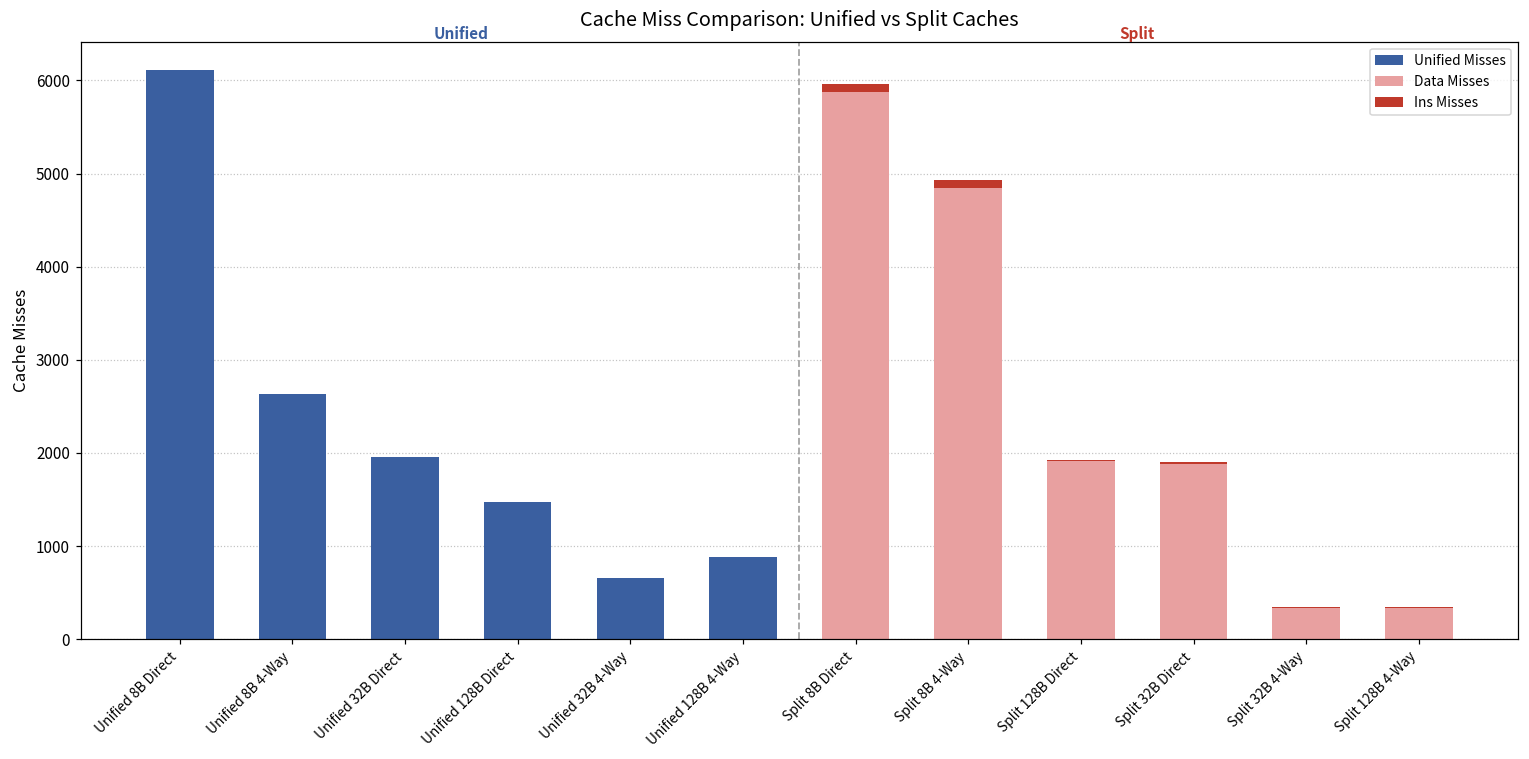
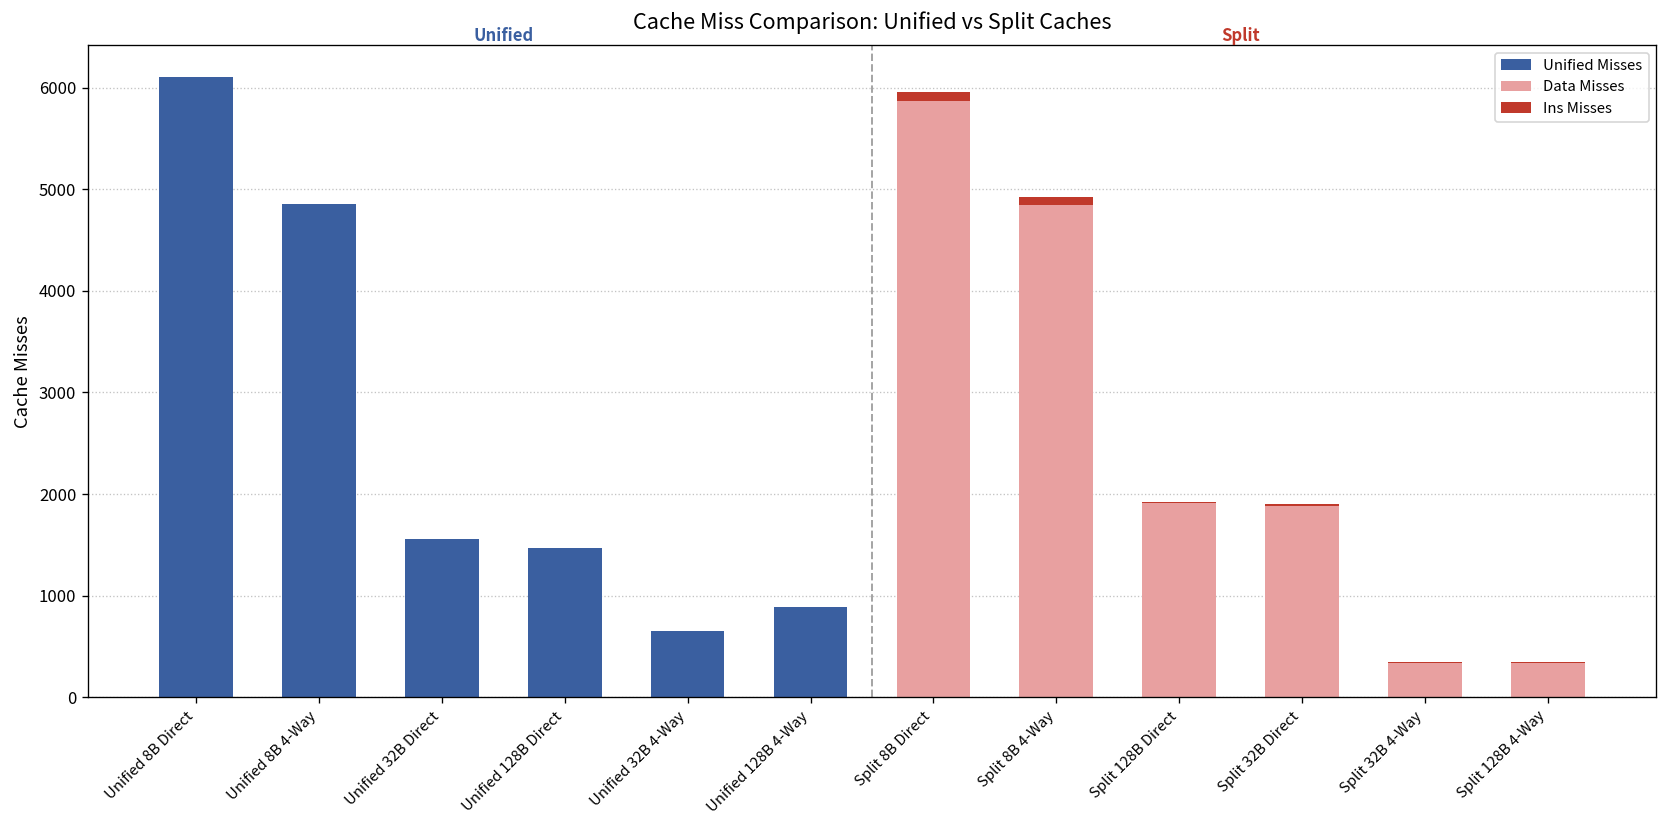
  {
    "Unified 8B Direct": 6100,
-   "Unified 8B 4-Way": 2600,
-   "Unified 32B Direct": 2000,
+   "Unified 8B 4-Way": 4900,
+   "Unified 32B Direct": 1600,
    "Unified 128B Direct": 1500,
    "Unified 32B 4-Way": 700,
    "Unified 128B 4-Way": 900
  }
